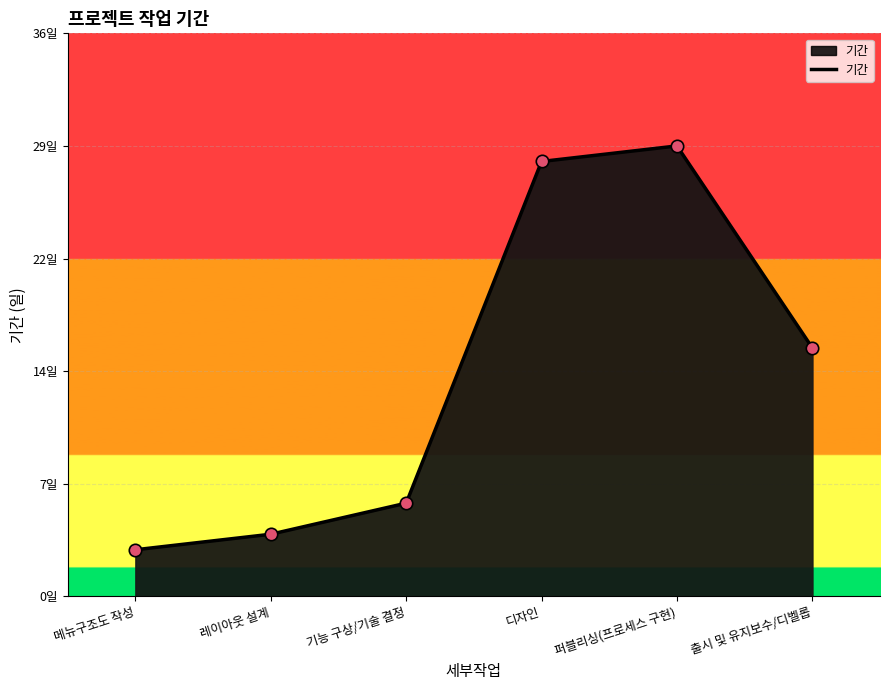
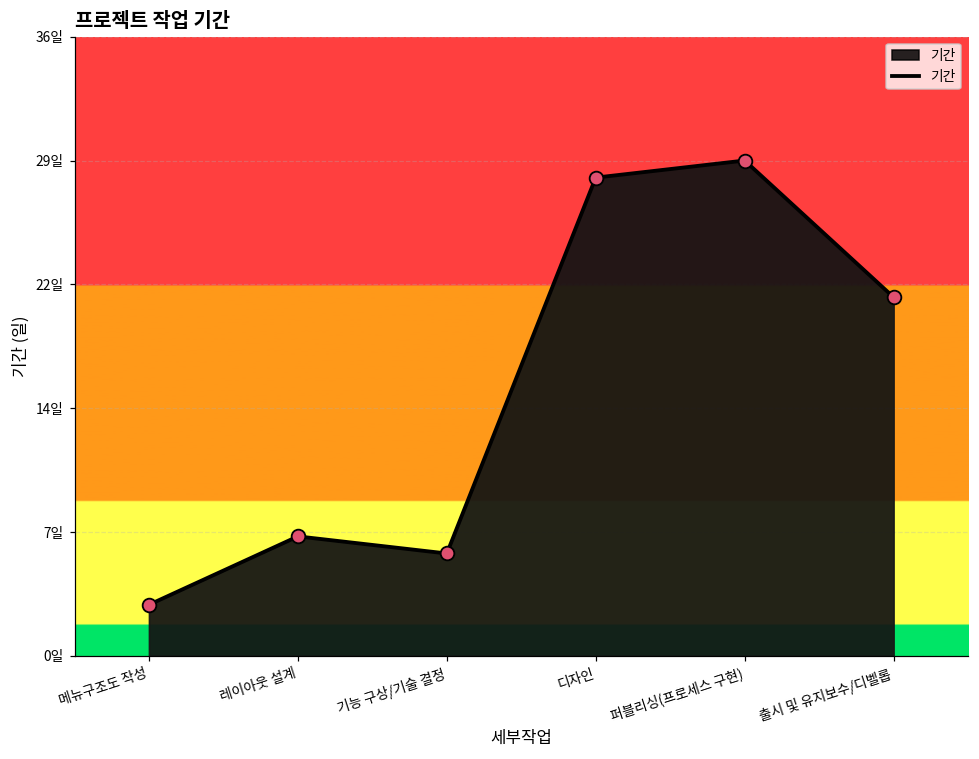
  {
    "메뉴구조도 작성": "3일",
-   "레이아웃 설계": "4일",
+   "레이아웃 설계": "7일",
    "기능 구상/기술 결정": "6일",
    "디자인": "28일",
    "퍼블리싱(프로세스 구현)": "29일",
-   "출시 및 유지보수/디벨롭": "16일"
+   "출시 및 유지보수/디벨롭": "21일"
  }
